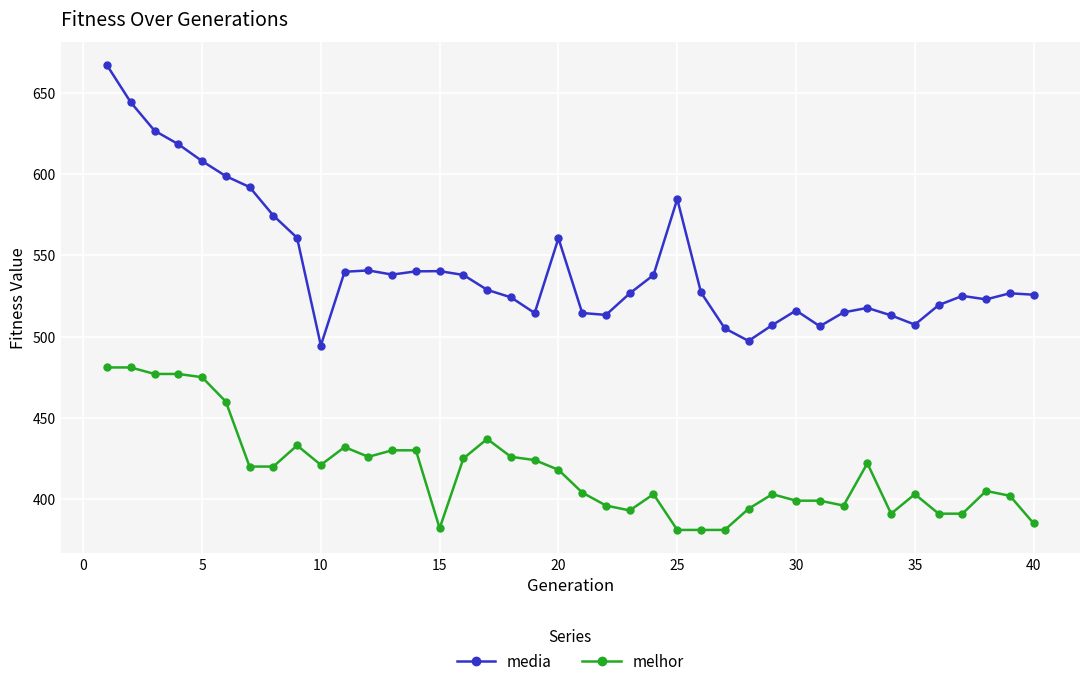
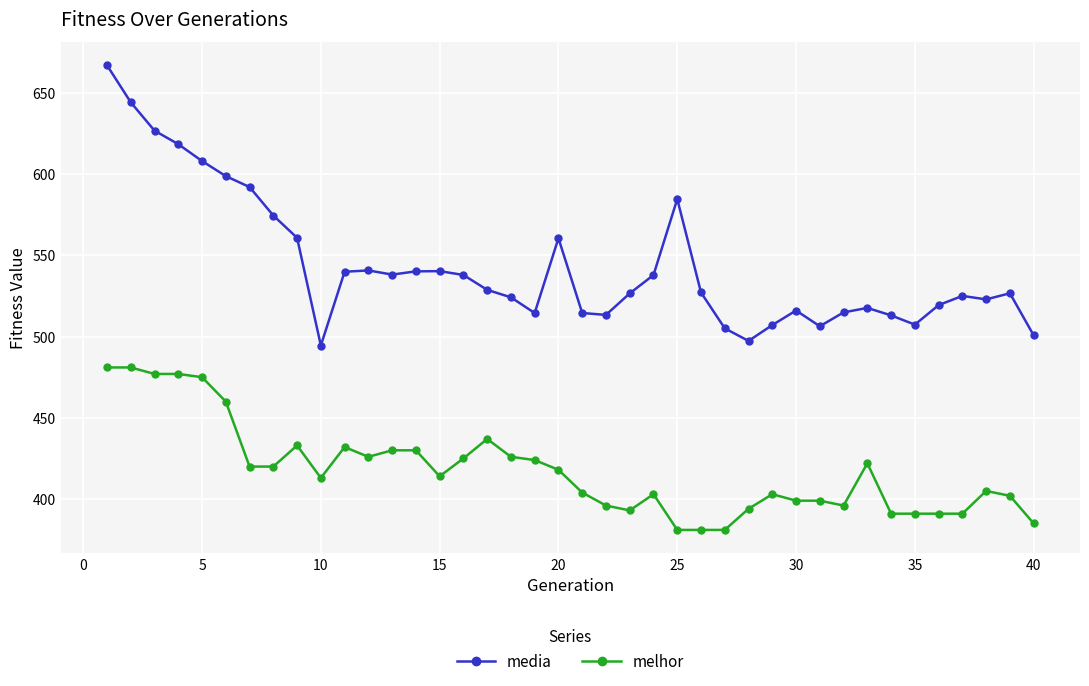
  {
    "media": {
      "5": 608,
      "10": 495,
      "15": 540,
      "20": 561,
      "25": 585,
      "30": 516,
      "35": 507,
-     "40": 526
+     "40": 501
    },
    "melhor": {
      "5": 475,
-     "10": 421,
-     "15": 382,
+     "10": 413,
+     "15": 414,
      "20": 418,
      "25": 381,
      "30": 399,
-     "35": 403,
+     "35": 391,
      "40": 385
    }
  }
